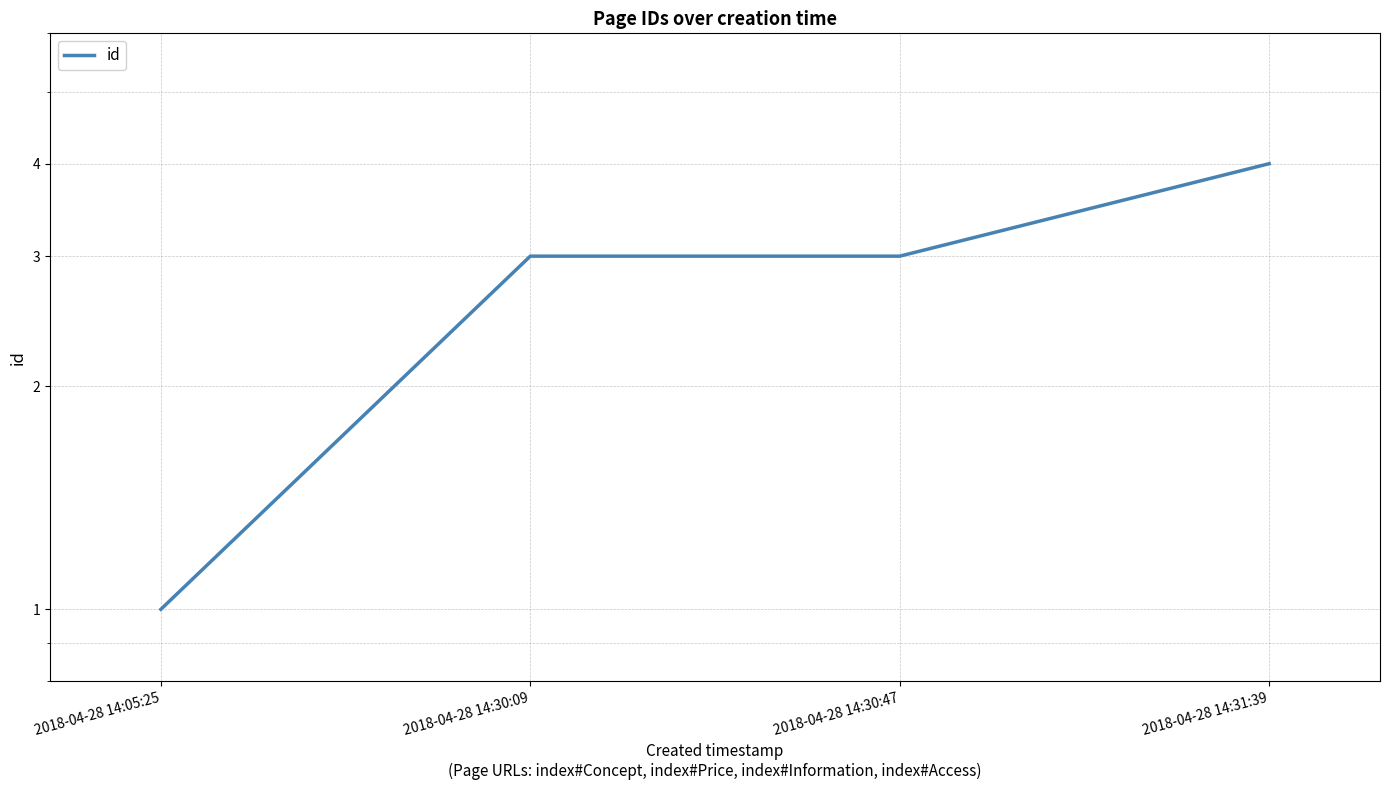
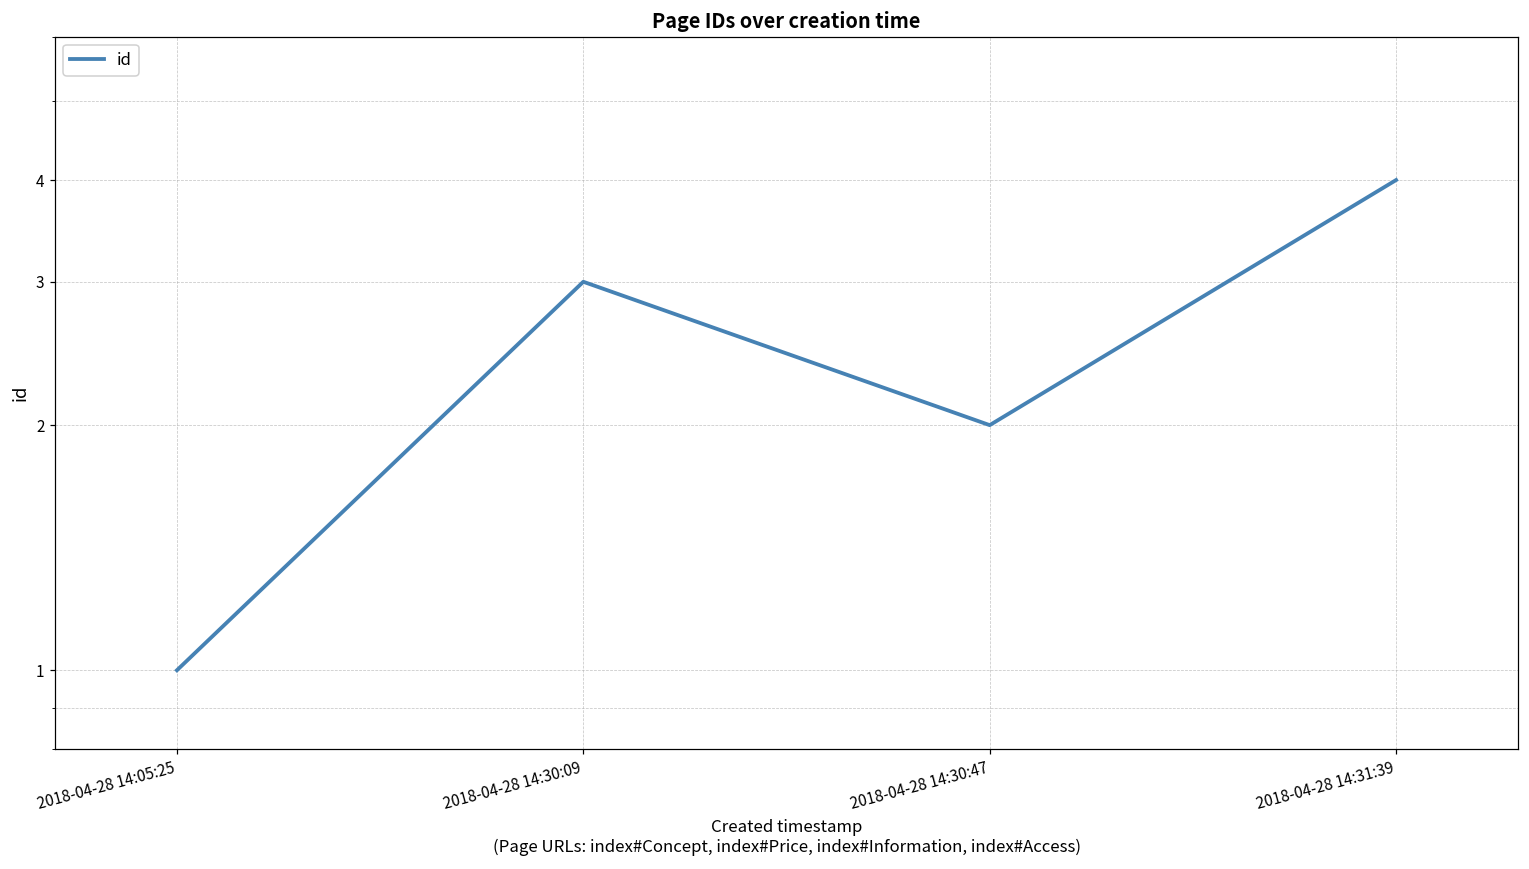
  {
    "2018-04-28 14:05:25": 1,
    "2018-04-28 14:30:09": 3,
-   "2018-04-28 14:30:47": 3,
+   "2018-04-28 14:30:47": 2,
    "2018-04-28 14:31:39": 4
  }
